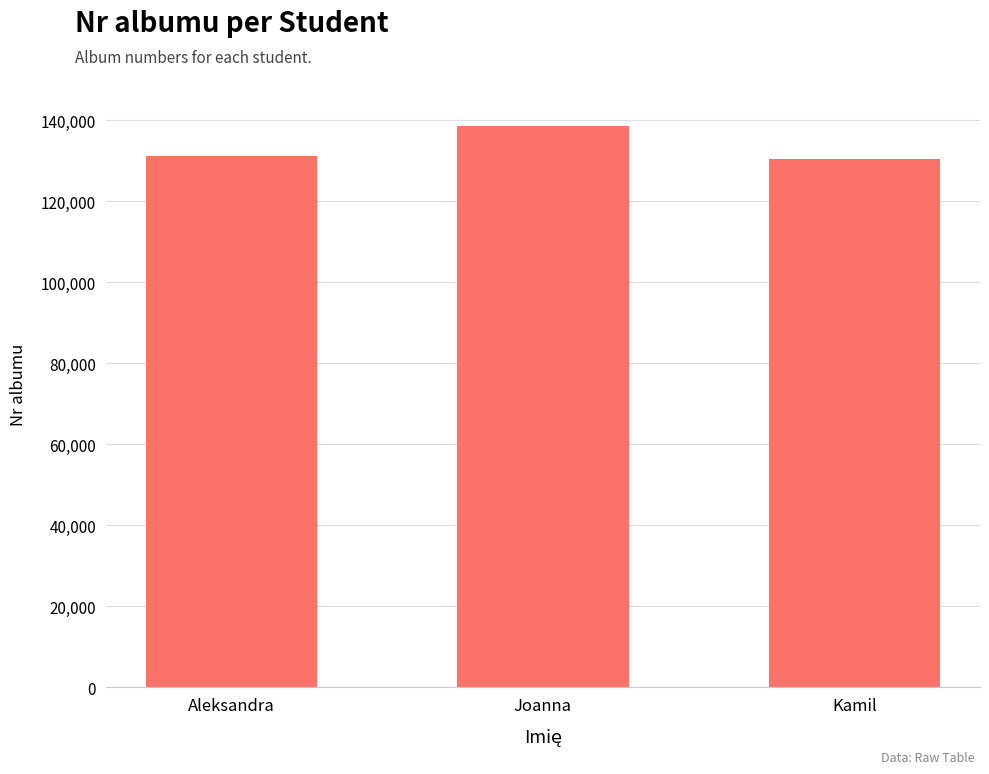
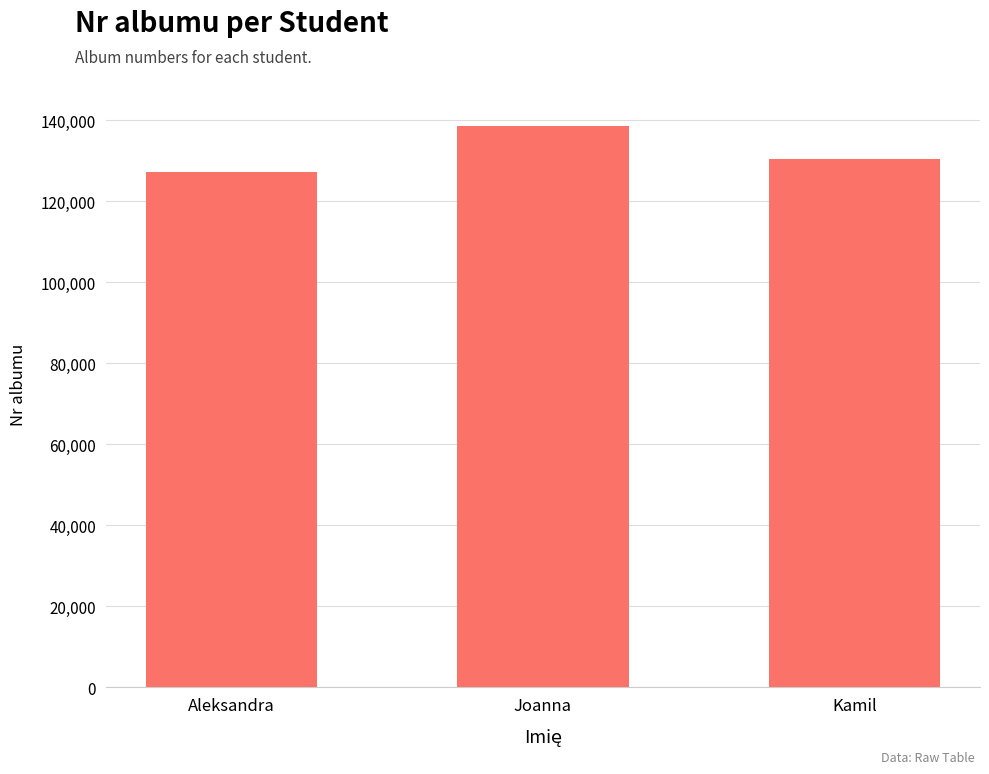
  {
-   "Aleksandra": "131,000",
+   "Aleksandra": "127,000",
    "Joanna": "139,000",
    "Kamil": "131,000"
  }
